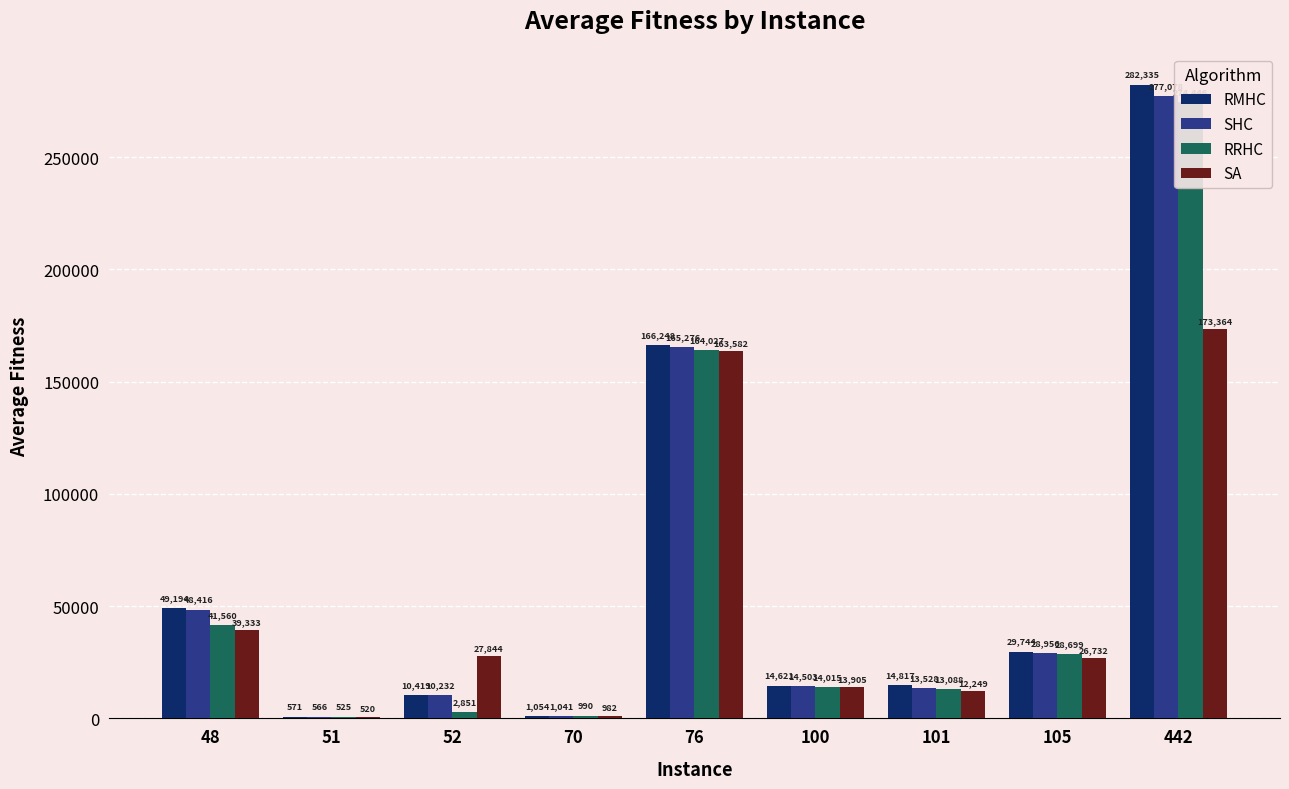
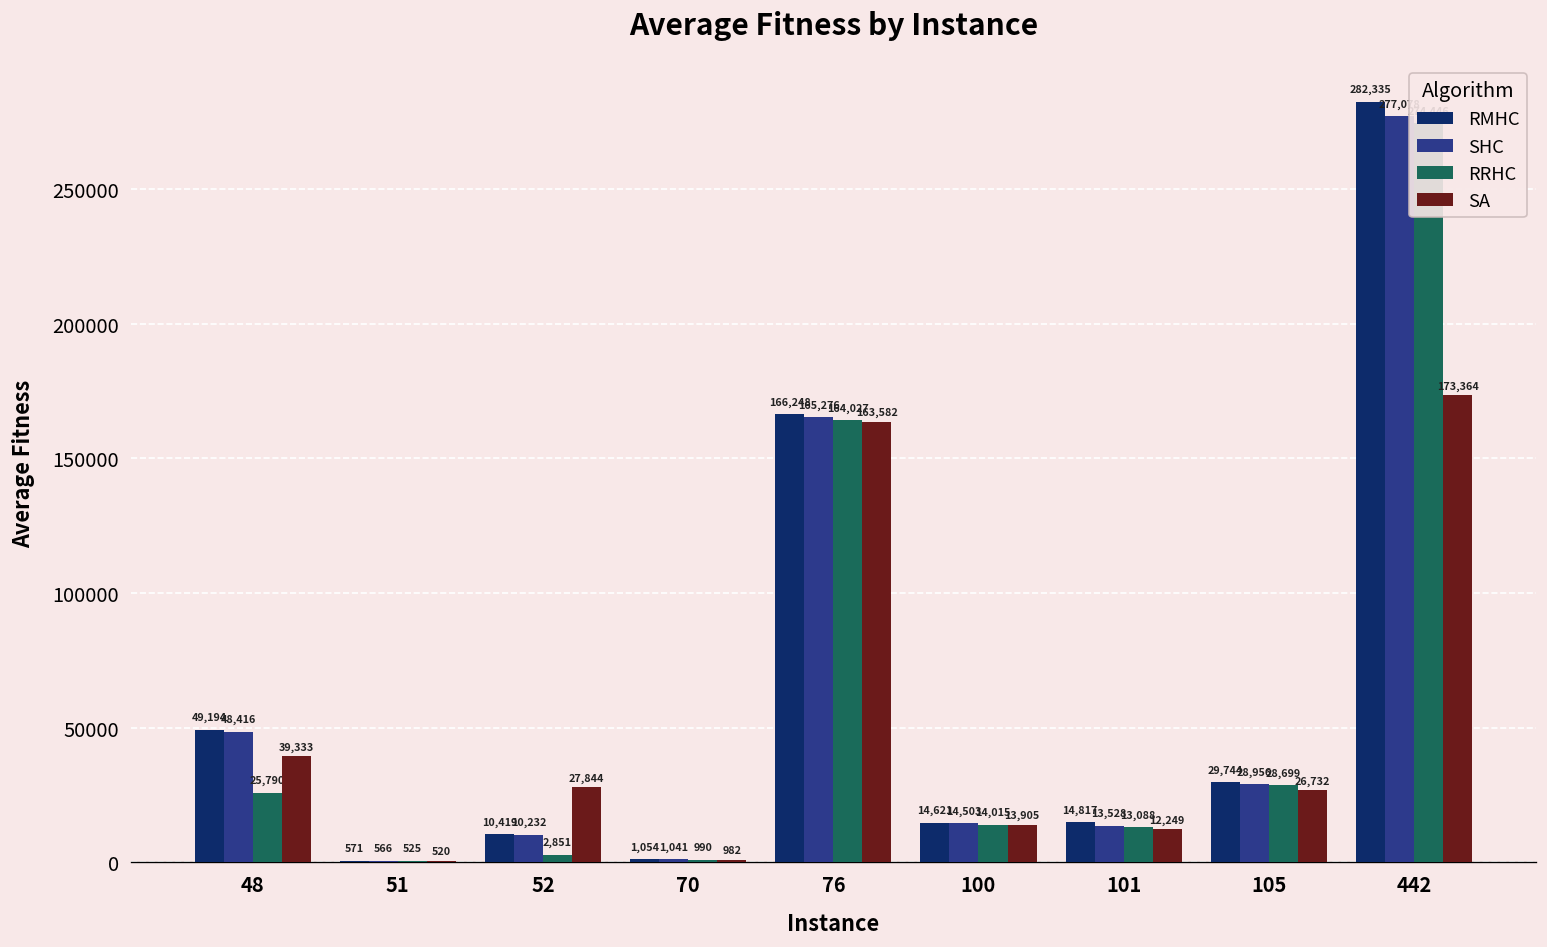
  {
    "RRHC": {
-     "48": "41,560",
+     "48": "25,790",
      "51": "525",
      "52": "2,851",
      "70": "990"
    },
    "SA": {
      "48": "39,333",
      "51": "520",
      "52": "27,844",
      "70": "982",
      "100": "13,905",
      "101": "12,249",
      "105": "26,732",
      "442": "173,364"
    }
  }
